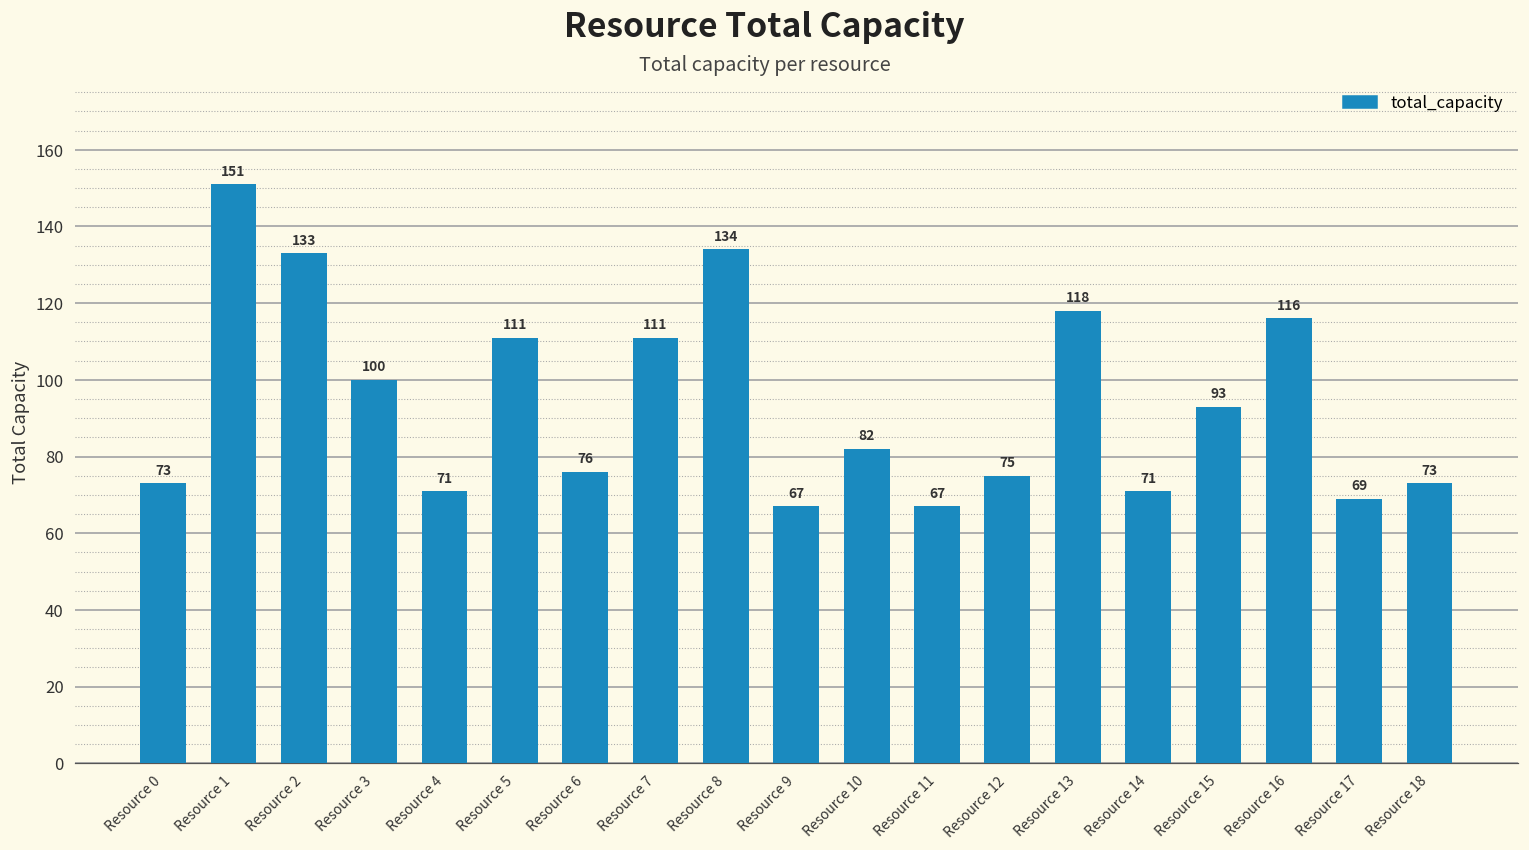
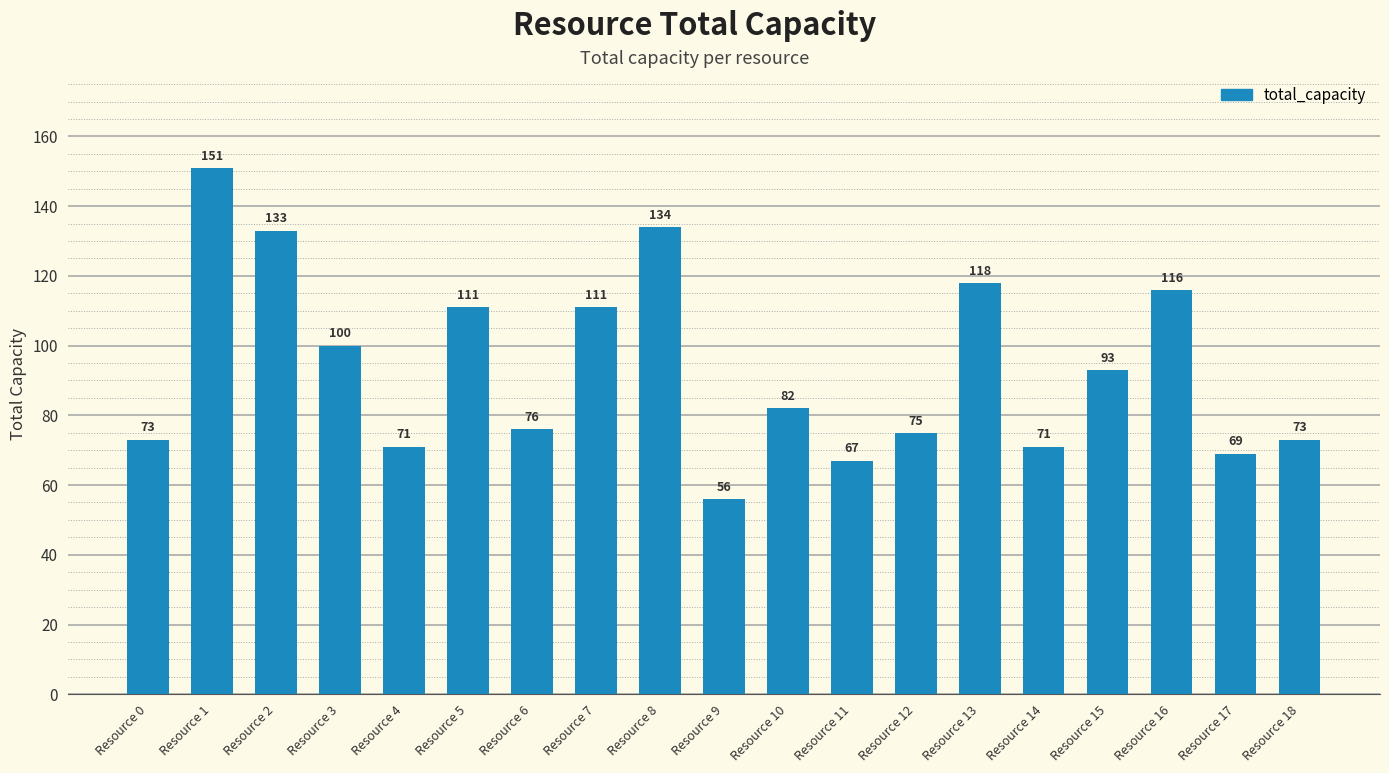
  {
    "Resource 0": 73,
    "Resource 1": 151,
    "Resource 2": 133,
    "Resource 3": 100,
    "Resource 4": 71,
    "Resource 5": 111,
    "Resource 6": 76,
    "Resource 7": 111,
    "Resource 8": 134,
-   "Resource 9": 67,
+   "Resource 9": 56,
    "Resource 10": 82,
    "Resource 11": 67,
    "Resource 12": 75,
    "Resource 13": 118,
    "Resource 14": 71,
    "Resource 15": 93,
    "Resource 16": 116,
    "Resource 17": 69,
    "Resource 18": 73
  }
